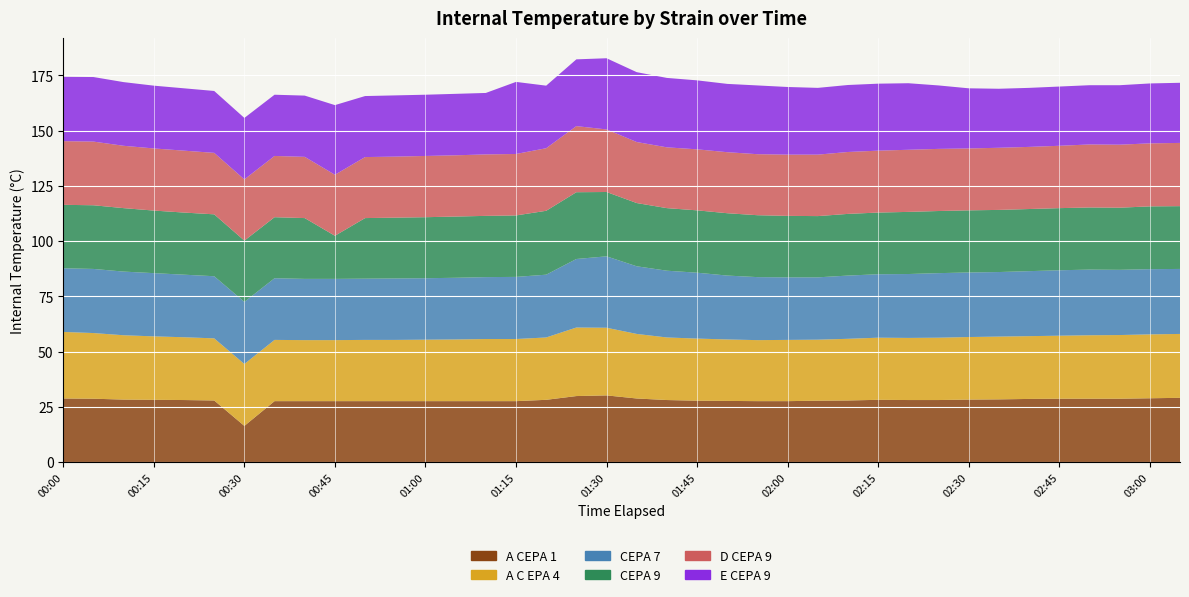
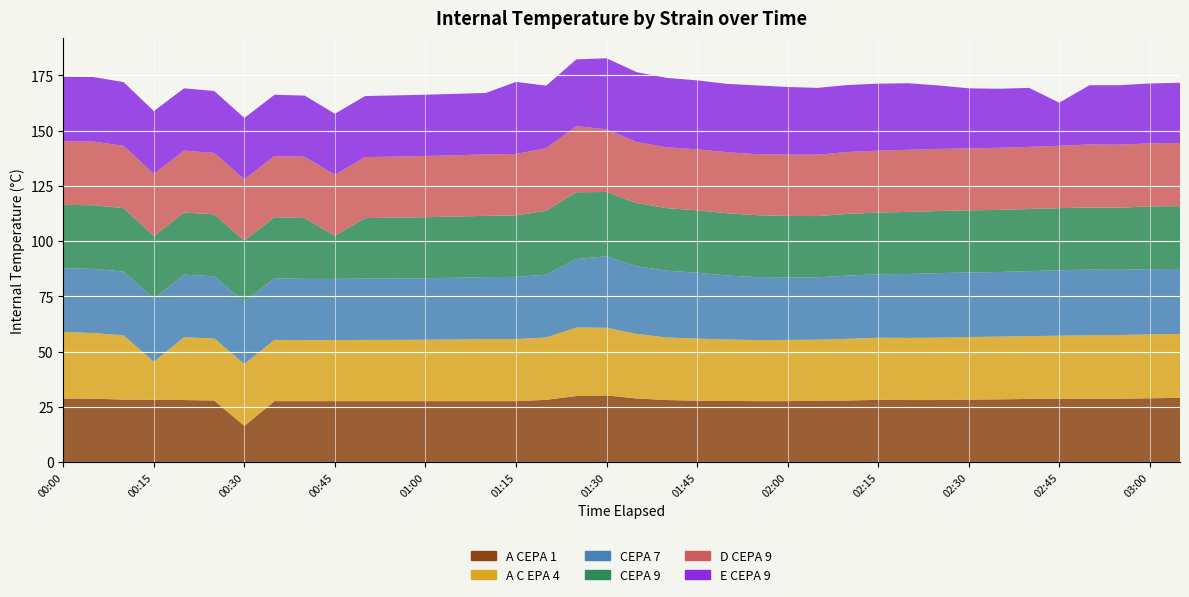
  {
    "A CEPA 1": {
      "00:00": 29,
      "00:15": 28,
      "00:30": 16,
      "00:45": 28,
      "01:00": 28,
      "01:15": 28,
      "01:30": 30,
      "01:45": 28,
      "02:00": 28,
      "02:15": 28,
      "02:30": 28,
      "02:45": 29,
      "03:00": 29
    },
    "A C EPA 4": {
      "00:00": 30,
-     "00:15": 29,
+     "00:15": 17,
      "00:30": 28,
      "00:45": 28,
      "01:00": 28,
      "01:15": 28,
      "01:30": 31,
      "01:45": 28,
      "02:00": 28,
      "02:15": 28,
      "02:30": 28,
      "02:45": 29,
      "03:00": 29
    },
    "CEPA 7": {
      "00:00": 29,
      "00:15": 29,
      "00:30": 28,
      "00:45": 28,
      "01:00": 28,
      "01:15": 28,
      "01:30": 32,
      "01:45": 30,
      "02:00": 28,
      "02:15": 29,
      "02:30": 29,
      "02:45": 30,
      "03:00": 30
    },
    "CEPA 9": {
      "00:00": 29,
      "00:15": 28,
      "00:30": 28,
      "00:45": 20,
      "01:00": 28,
      "01:15": 28,
      "01:30": 29,
      "01:45": 28,
      "02:00": 28,
      "02:15": 28,
      "02:30": 28,
      "02:45": 28,
      "03:00": 28
    },
    "D CEPA 9": {
      "00:00": 29,
      "00:15": 28,
      "00:30": 28,
      "00:45": 28,
      "01:00": 28,
      "01:15": 28,
      "01:30": 28,
      "01:45": 28,
      "02:00": 28,
      "02:15": 28,
      "02:30": 28,
      "02:45": 28,
      "03:00": 29
    },
    "E CEPA 9": {
      "00:00": 29,
      "00:15": 28,
      "00:30": 28,
-     "00:45": 32,
+     "00:45": 28,
      "01:00": 28,
      "01:15": 33,
      "01:30": 32,
      "01:45": 31,
      "02:00": 31,
      "02:15": 30,
      "02:30": 27,
-     "02:45": 27,
+     "02:45": 20,
      "03:00": 27
    }
  }
